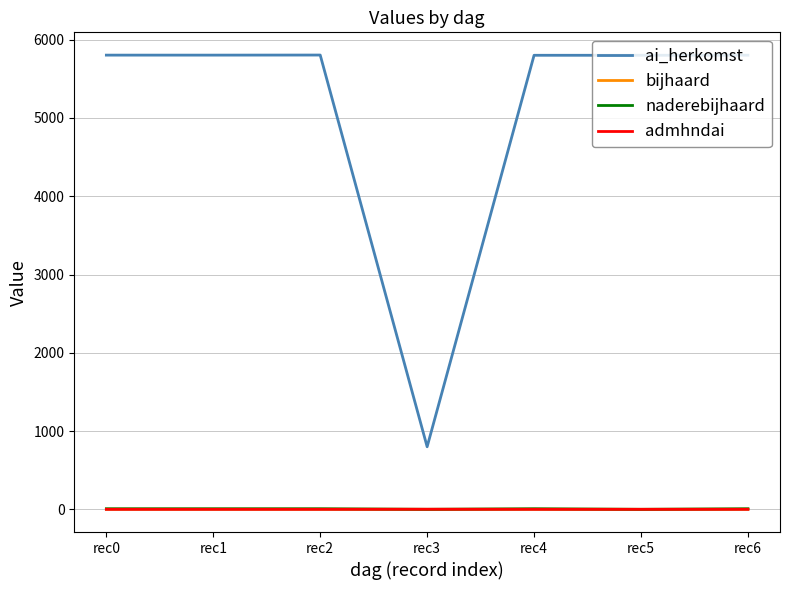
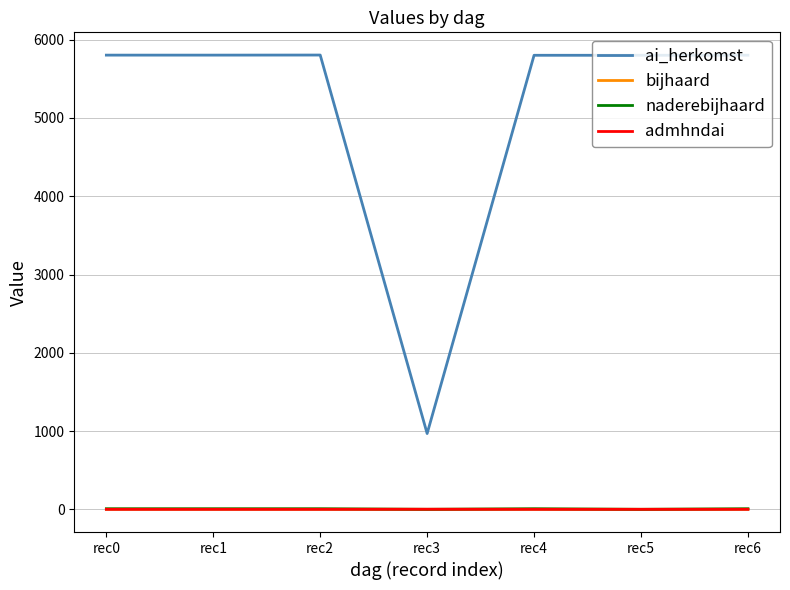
  {
    "ai_herkomst": {
      "rec0": 5800,
      "rec1": 5800,
      "rec2": 5800,
-     "rec3": 800,
+     "rec3": 1000,
      "rec4": 5800
    },
    "admhndai": {
      "rec0": 0,
      "rec1": 0,
      "rec2": 0,
      "rec3": 0,
      "rec4": 0,
      "rec5": 0,
      "rec6": 0
    }
  }
